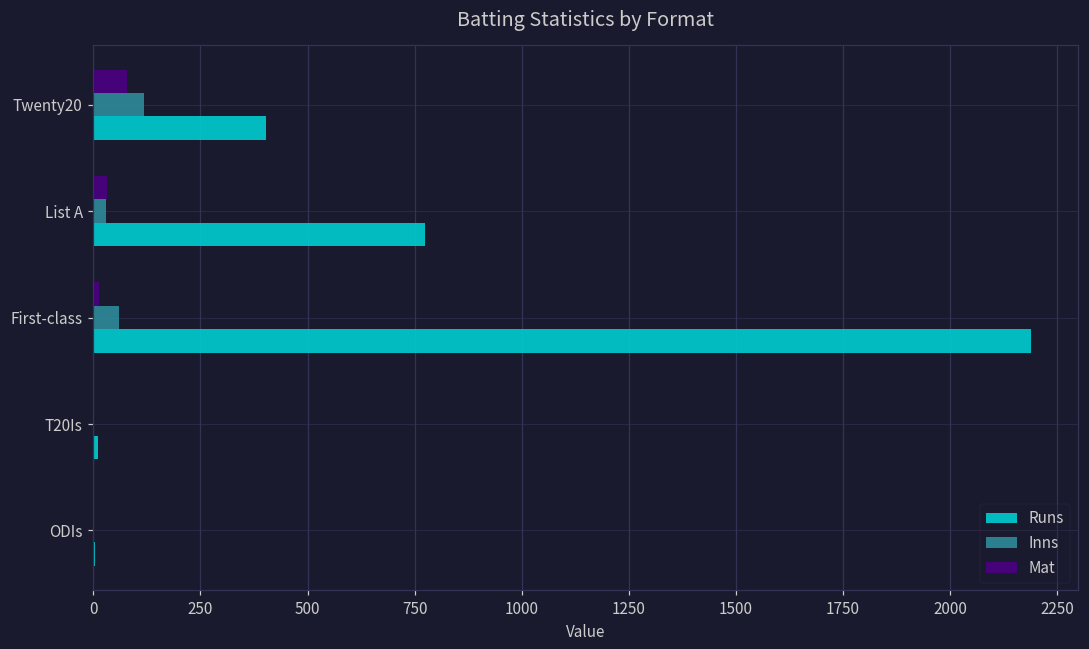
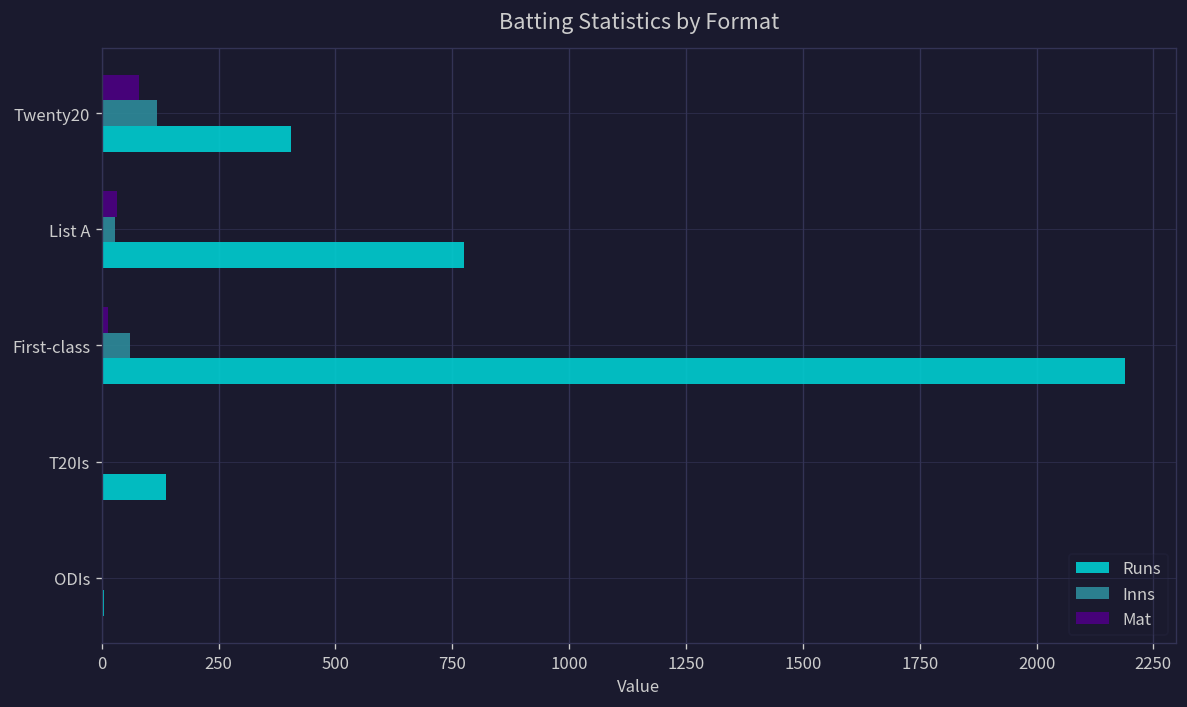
  {
    "Runs": {
      "Twenty20": 400,
      "List A": 780,
      "First-class": 2190,
-     "T20Is": 10
+     "T20Is": 140
    },
    "Inns": {
      "Twenty20": 120,
      "List A": 30,
      "First-class": 60
    },
    "Mat": {
      "Twenty20": 80,
      "List A": 30,
      "First-class": 10
    }
  }
